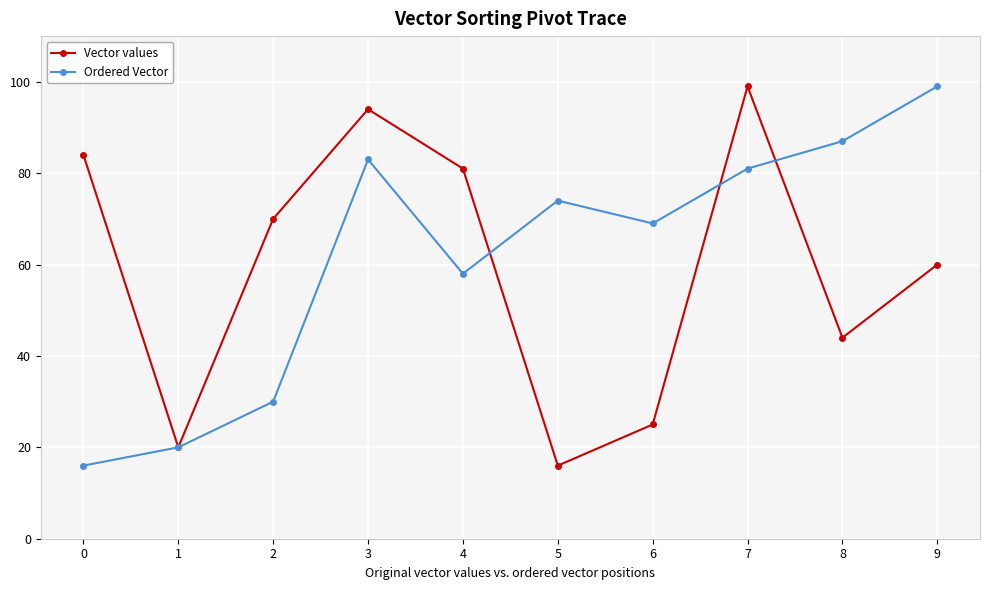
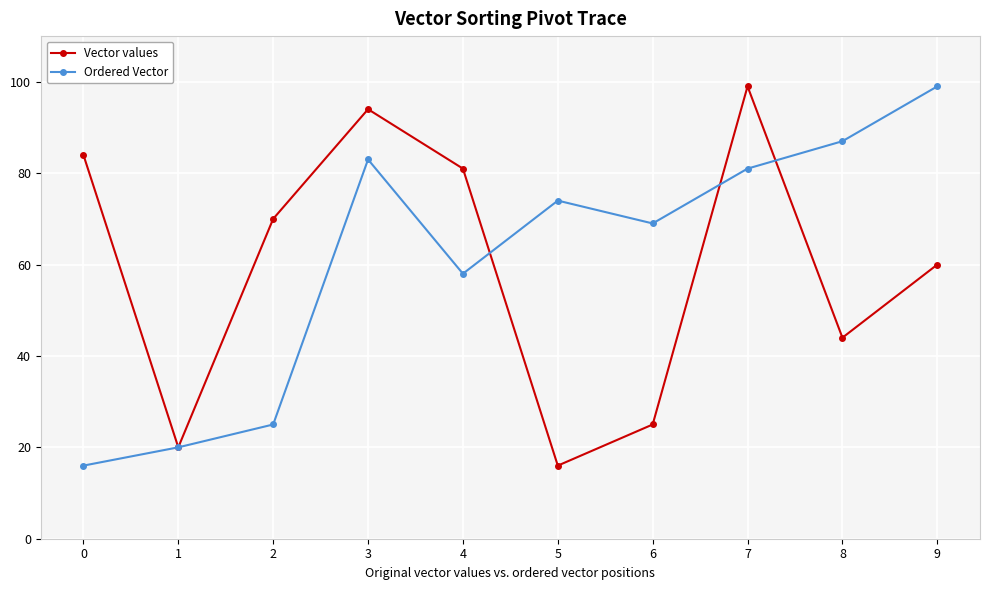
  {
    "Vector values": {
      "0": 84,
      "2": 70,
      "3": 94,
      "4": 81,
      "5": 16,
      "6": 25,
      "7": 99,
      "8": 44,
      "9": 60
    },
    "Ordered Vector": {
      "0": 16,
-     "2": 30,
+     "2": 25,
      "3": 83,
      "4": 58,
      "5": 74,
      "6": 69,
      "7": 81,
      "8": 87,
      "9": 99
    }
  }
